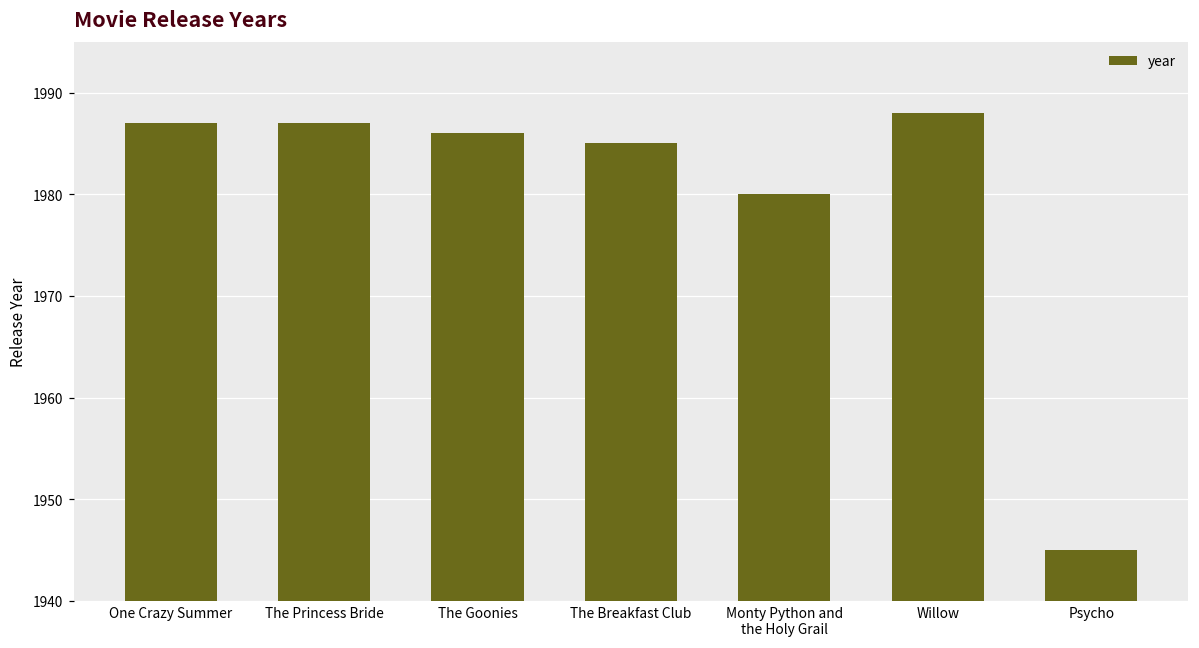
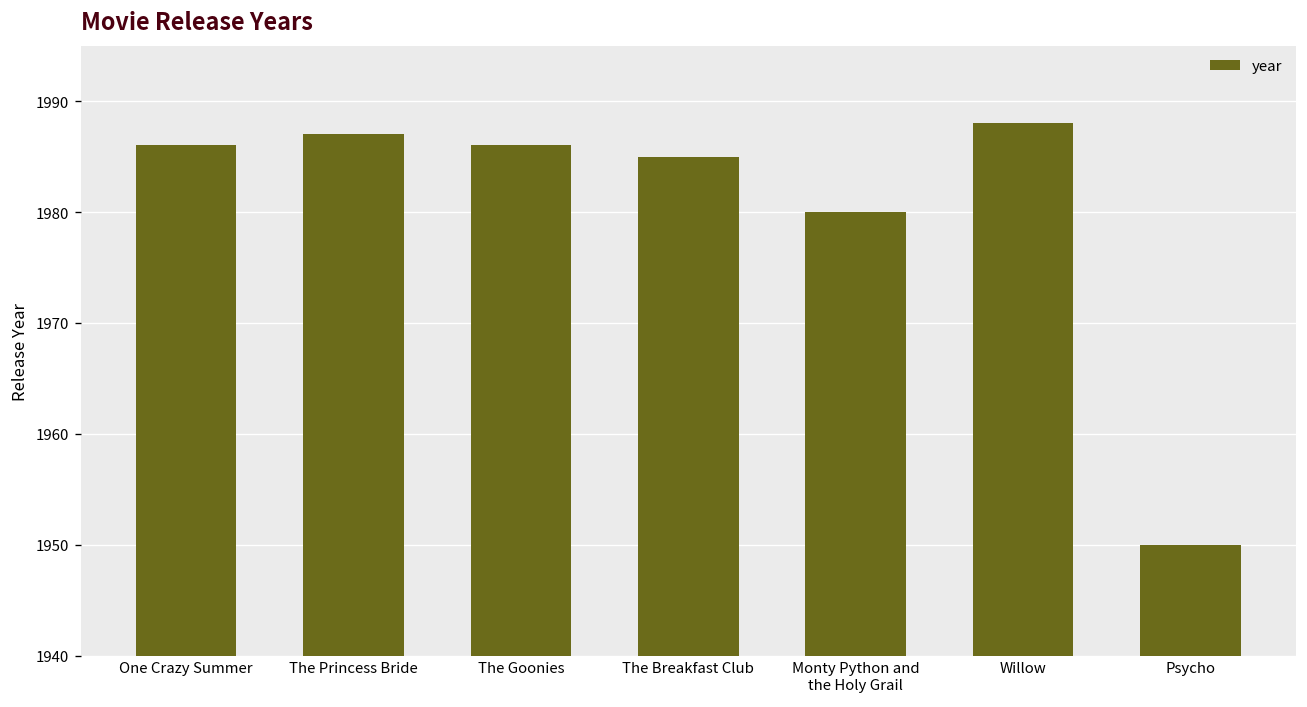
  {
-   "One Crazy Summer": 1987,
+   "One Crazy Summer": 1986,
    "The Princess Bride": 1987,
    "The Goonies": 1986,
    "The Breakfast Club": 1985,
    "Monty Python and the Holy Grail": 1980,
    "Willow": 1988,
-   "Psycho": 1945
+   "Psycho": 1950
  }
